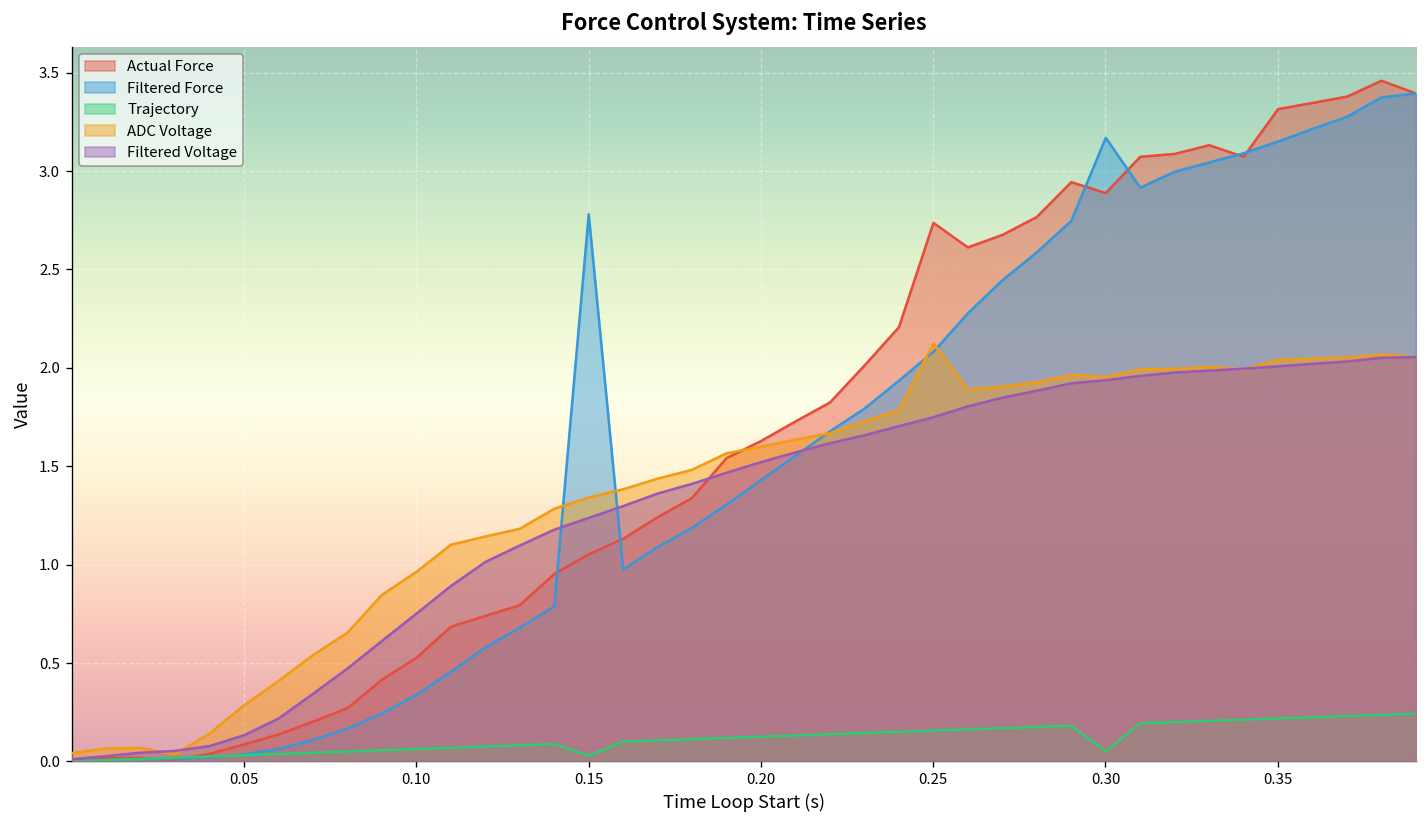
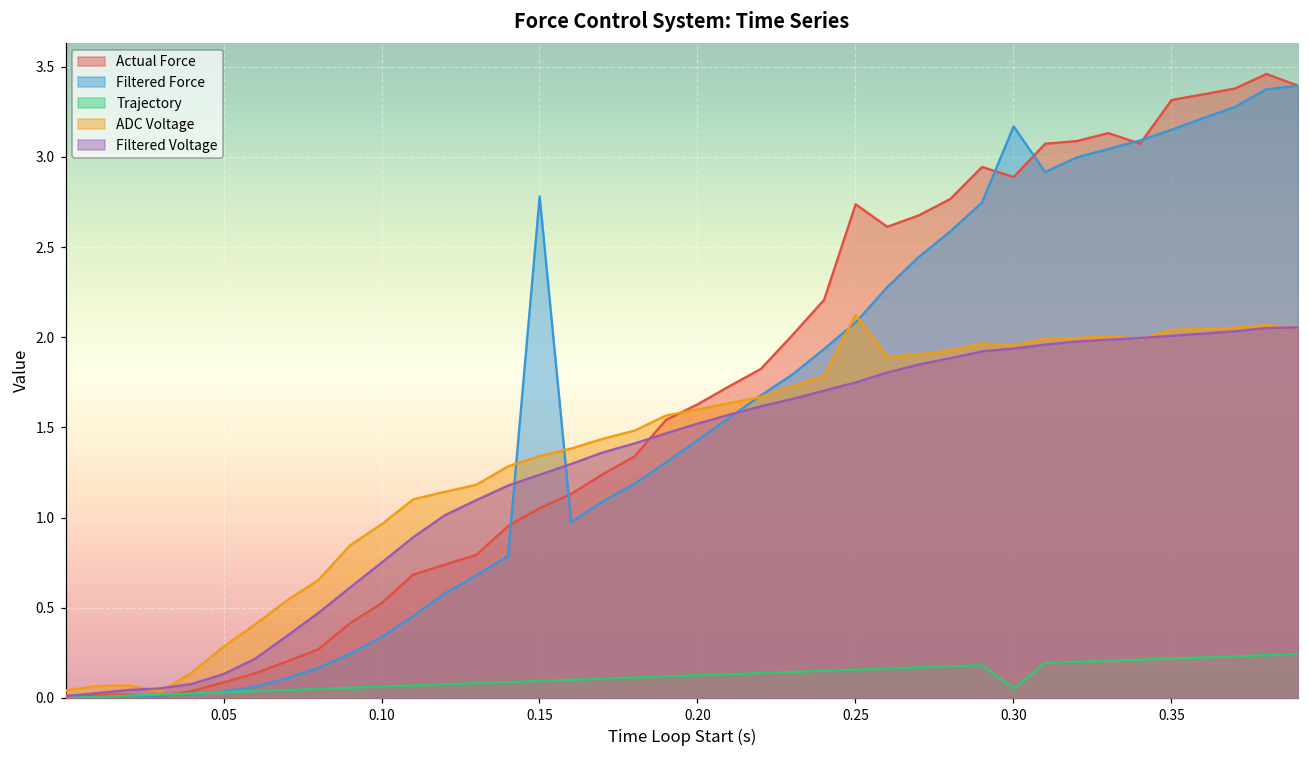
  {
    "Actual Force": {
      "0.05": 0.09,
      "0.10": 0.53,
      "0.15": 1.05,
      "0.20": 1.63,
      "0.25": 2.74,
      "0.30": 2.89,
      "0.35": 3.32
    },
    "Filtered Force": {
      "0.10": 0.34,
      "0.15": 2.78,
      "0.20": 1.43,
      "0.25": 2.08,
      "0.30": 3.17,
      "0.35": 3.15
    },
    "Trajectory": {
      "0.10": 0.06,
-     "0.15": 0.03,
+     "0.15": 0.09,
      "0.20": 0.13,
      "0.25": 0.16,
      "0.30": 0.05,
      "0.35": 0.22
    },
    "ADC Voltage": {
      "0.05": 0.29,
      "0.10": 0.96,
      "0.15": 1.34,
      "0.20": 1.60,
      "0.25": 2.12,
      "0.35": 2.04
    },
    "Filtered Voltage": {
      "0.05": 0.13,
      "0.10": 0.75,
      "0.15": 1.24,
      "0.20": 1.52,
      "0.25": 1.75,
      "0.35": 2.01
    }
  }
